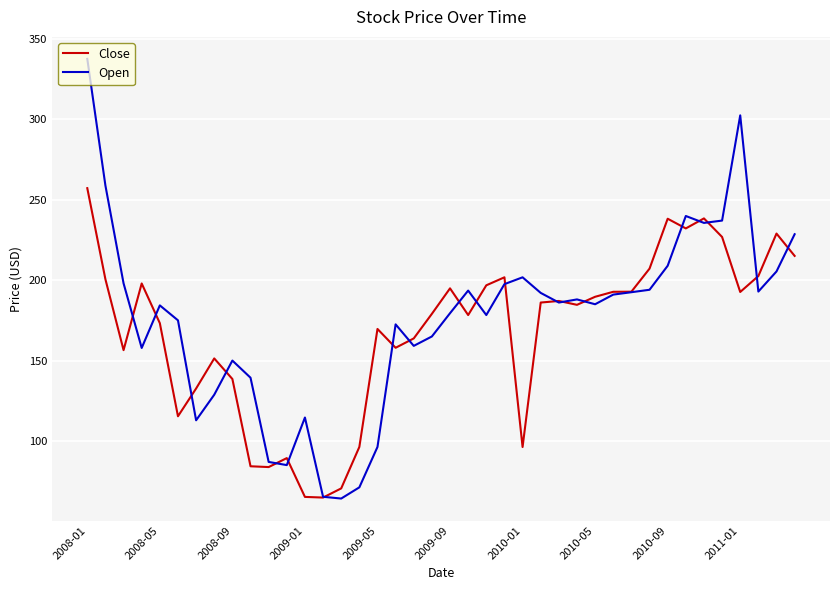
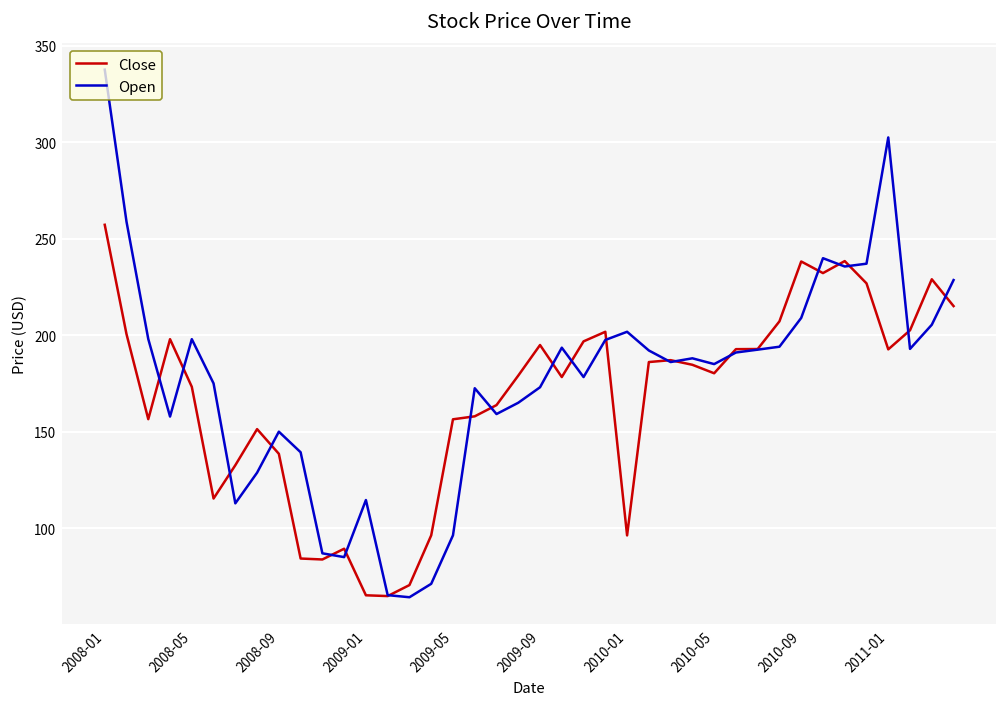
  {
    "Close": {
      "2008-01": 257,
      "2008-05": 173,
      "2008-09": 139,
      "2009-01": 65,
-     "2009-05": 170,
+     "2009-05": 156,
      "2009-09": 195,
      "2010-01": 96,
-     "2010-05": 190,
+     "2010-05": 180,
      "2010-09": 238,
      "2011-01": 193
    },
    "Open": {
-     "2008-05": 184,
+     "2008-05": 198,
      "2008-09": 150,
      "2009-01": 115,
      "2009-05": 96,
-     "2009-09": 179,
+     "2009-09": 173,
      "2010-01": 202,
      "2010-05": 185,
      "2010-09": 209,
      "2011-01": 302
    }
  }
